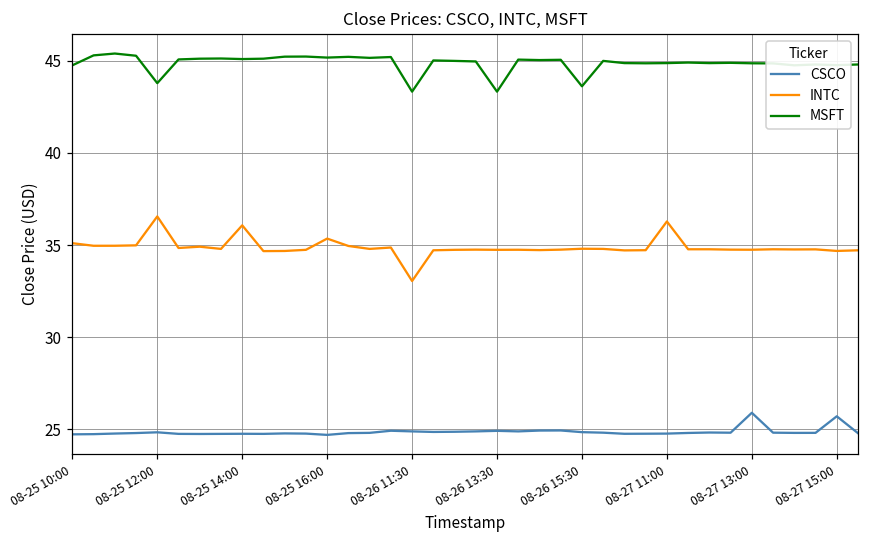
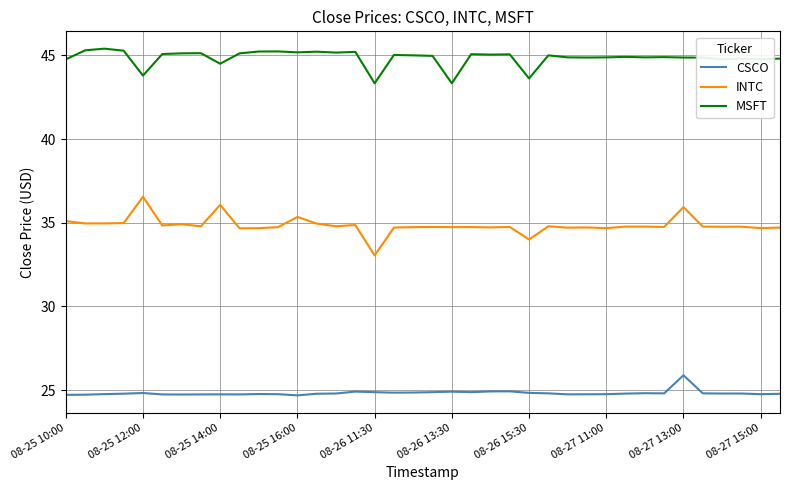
  {
    "CSCO": {
      "08-25 10:00": 24.7,
      "08-25 12:00": 24.8,
      "08-25 14:00": 24.8,
      "08-25 16:00": 24.7,
      "08-26 11:30": 24.9,
      "08-26 13:30": 24.9,
      "08-26 15:30": 24.8,
      "08-27 11:00": 24.8,
      "08-27 13:00": 25.9,
-     "08-27 15:00": 25.7
+     "08-27 15:00": 24.8
    },
    "INTC": {
      "08-25 10:00": 35.1,
      "08-25 12:00": 36.6,
      "08-25 14:00": 36.1,
      "08-25 16:00": 35.4,
      "08-26 11:30": 33.0,
      "08-26 13:30": 34.7,
-     "08-26 15:30": 34.8,
-     "08-27 11:00": 36.3,
-     "08-27 13:00": 34.7,
+     "08-26 15:30": 34.0,
+     "08-27 11:00": 34.7,
+     "08-27 13:00": 35.9,
      "08-27 15:00": 34.7
    },
    "MSFT": {
      "08-25 10:00": 44.8,
      "08-25 12:00": 43.8,
-     "08-25 14:00": 45.1,
+     "08-25 14:00": 44.5,
      "08-25 16:00": 45.2,
      "08-26 11:30": 43.3,
      "08-26 13:30": 43.3,
      "08-26 15:30": 43.6,
      "08-27 11:00": 44.9,
      "08-27 13:00": 44.9
    }
  }
